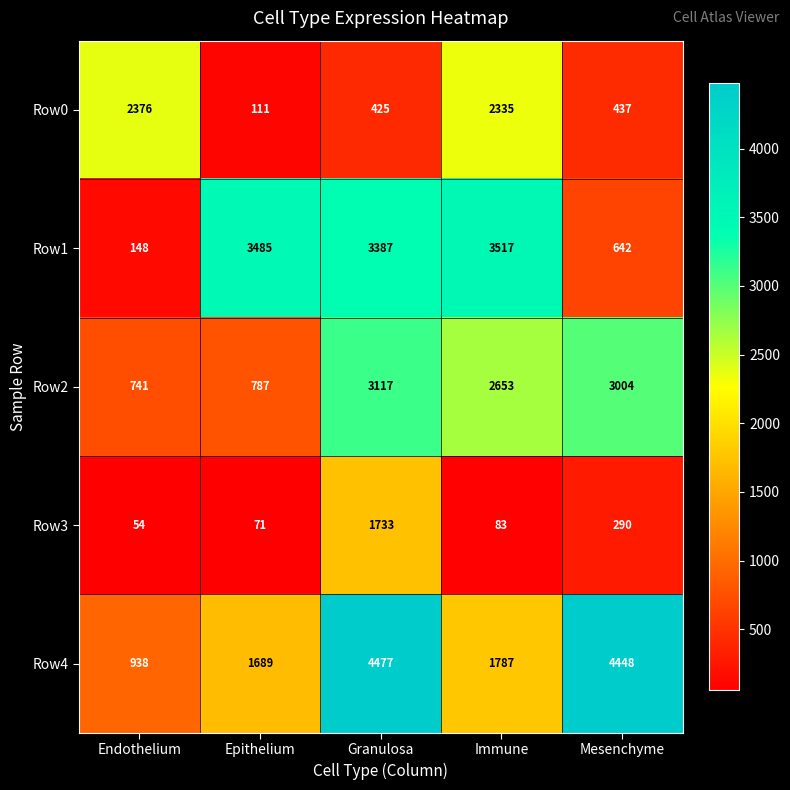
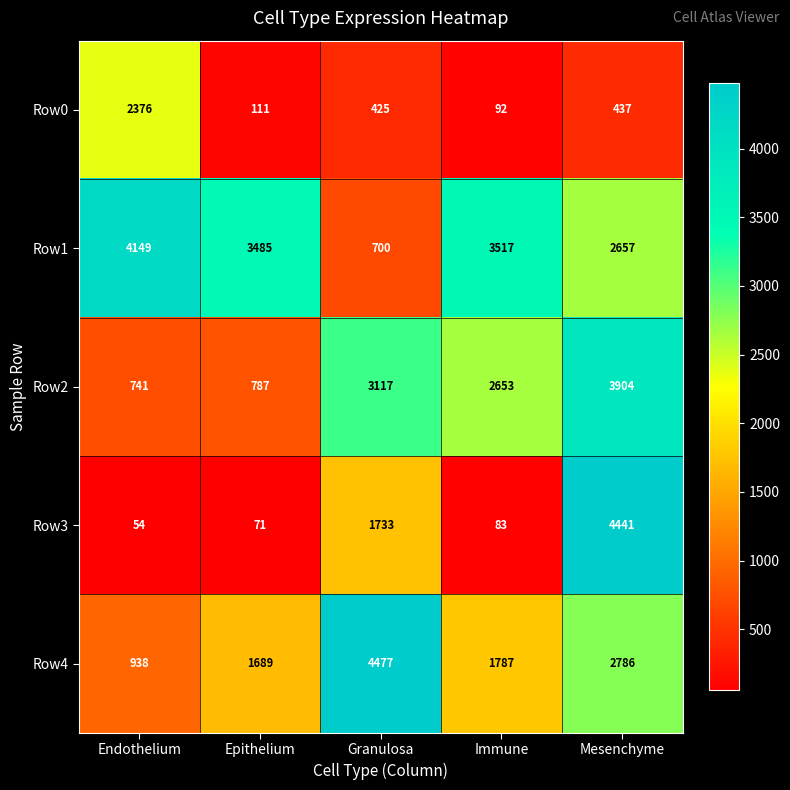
  {
    "Row0": {
      "Endothelium": 2376,
      "Epithelium": 111,
      "Granulosa": 425,
-     "Immune": 2335,
+     "Immune": 92,
      "Mesenchyme": 437
    },
    "Row1": {
-     "Endothelium": 148,
+     "Endothelium": 4149,
      "Epithelium": 3485,
-     "Granulosa": 3387,
+     "Granulosa": 700,
      "Immune": 3517,
-     "Mesenchyme": 642
+     "Mesenchyme": 2657
    },
    "Row2": {
      "Endothelium": 741,
      "Epithelium": 787,
      "Granulosa": 3117,
      "Immune": 2653,
-     "Mesenchyme": 3004
+     "Mesenchyme": 3904
    },
    "Row3": {
      "Endothelium": 54,
      "Epithelium": 71,
      "Granulosa": 1733,
      "Immune": 83,
-     "Mesenchyme": 290
+     "Mesenchyme": 4441
    },
    "Row4": {
      "Endothelium": 938,
      "Epithelium": 1689,
      "Granulosa": 4477,
      "Immune": 1787,
-     "Mesenchyme": 4448
+     "Mesenchyme": 2786
    }
  }
